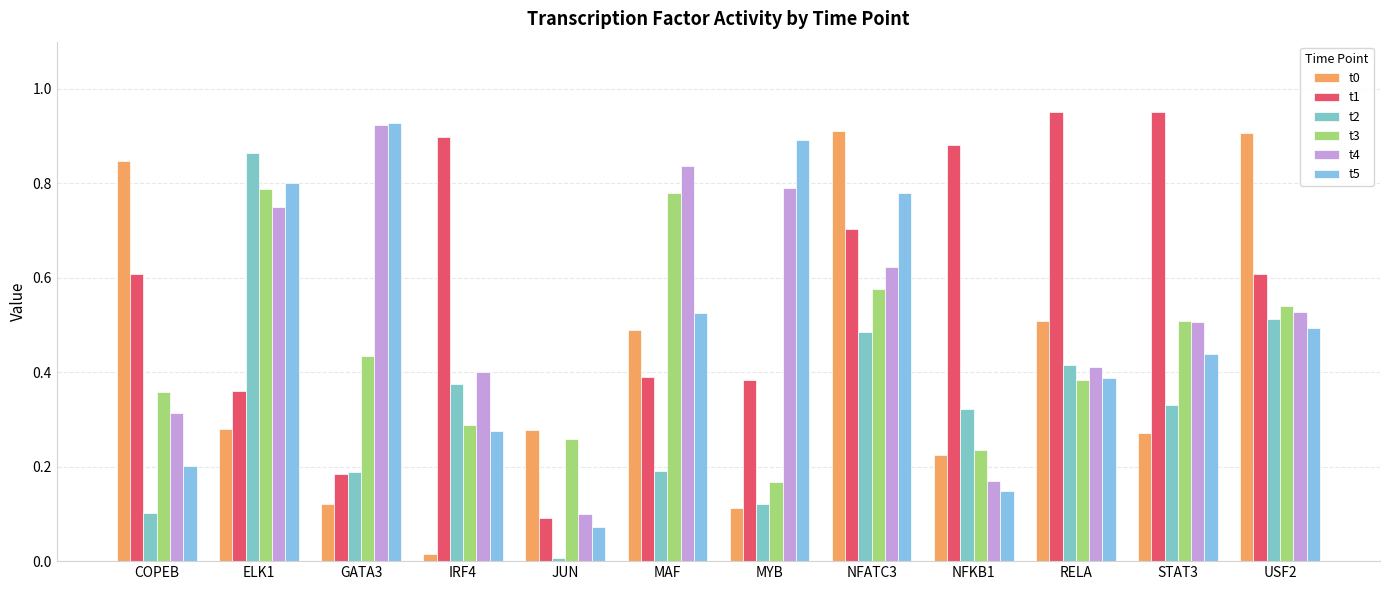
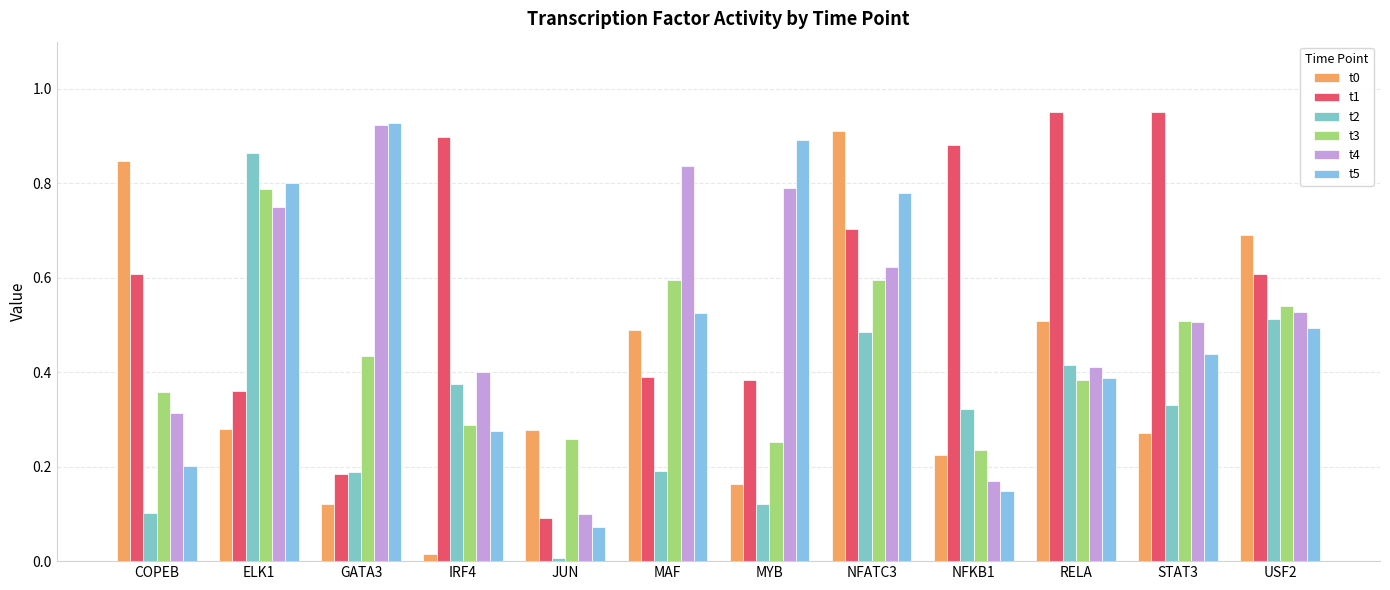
  {
    "t0": {
      "COPEB": 0.85,
      "ELK1": 0.28,
      "GATA3": 0.12,
      "IRF4": 0.01,
      "JUN": 0.28,
      "MAF": 0.49,
-     "MYB": 0.11,
+     "MYB": 0.16,
      "NFATC3": 0.91,
      "NFKB1": 0.23,
      "RELA": 0.51,
      "STAT3": 0.27,
-     "USF2": 0.91
+     "USF2": 0.69
    },
    "t1": {
      "COPEB": 0.61,
      "ELK1": 0.36,
      "GATA3": 0.19,
      "IRF4": 0.90,
      "JUN": 0.09,
      "MAF": 0.39,
      "MYB": 0.38,
      "NFATC3": 0.70,
      "NFKB1": 0.88,
      "RELA": 0.95,
      "STAT3": 0.95,
      "USF2": 0.61
    },
    "t3": {
      "COPEB": 0.36,
      "ELK1": 0.79,
      "GATA3": 0.43,
      "IRF4": 0.29,
      "JUN": 0.26,
-     "MAF": 0.78,
-     "MYB": 0.17,
-     "NFATC3": 0.58,
+     "MAF": 0.60,
+     "MYB": 0.25,
+     "NFATC3": 0.60,
      "NFKB1": 0.24,
      "RELA": 0.38,
      "STAT3": 0.51,
      "USF2": 0.54
    },
    "t4": {
      "COPEB": 0.31,
      "ELK1": 0.75,
      "GATA3": 0.92,
      "IRF4": 0.40,
      "JUN": 0.10,
      "MAF": 0.84,
      "MYB": 0.79,
      "NFATC3": 0.62,
      "NFKB1": 0.17,
      "RELA": 0.41,
      "STAT3": 0.51,
      "USF2": 0.53
    }
  }
